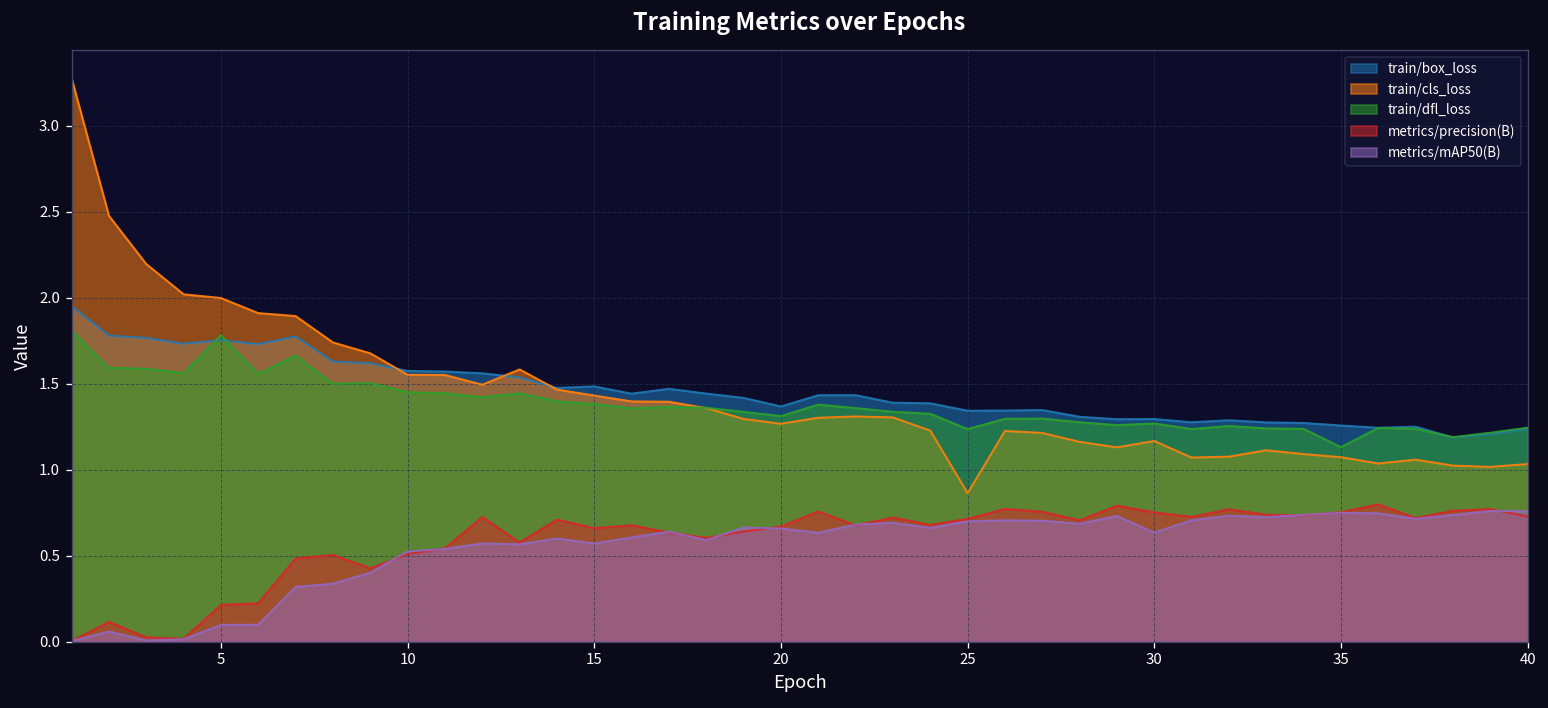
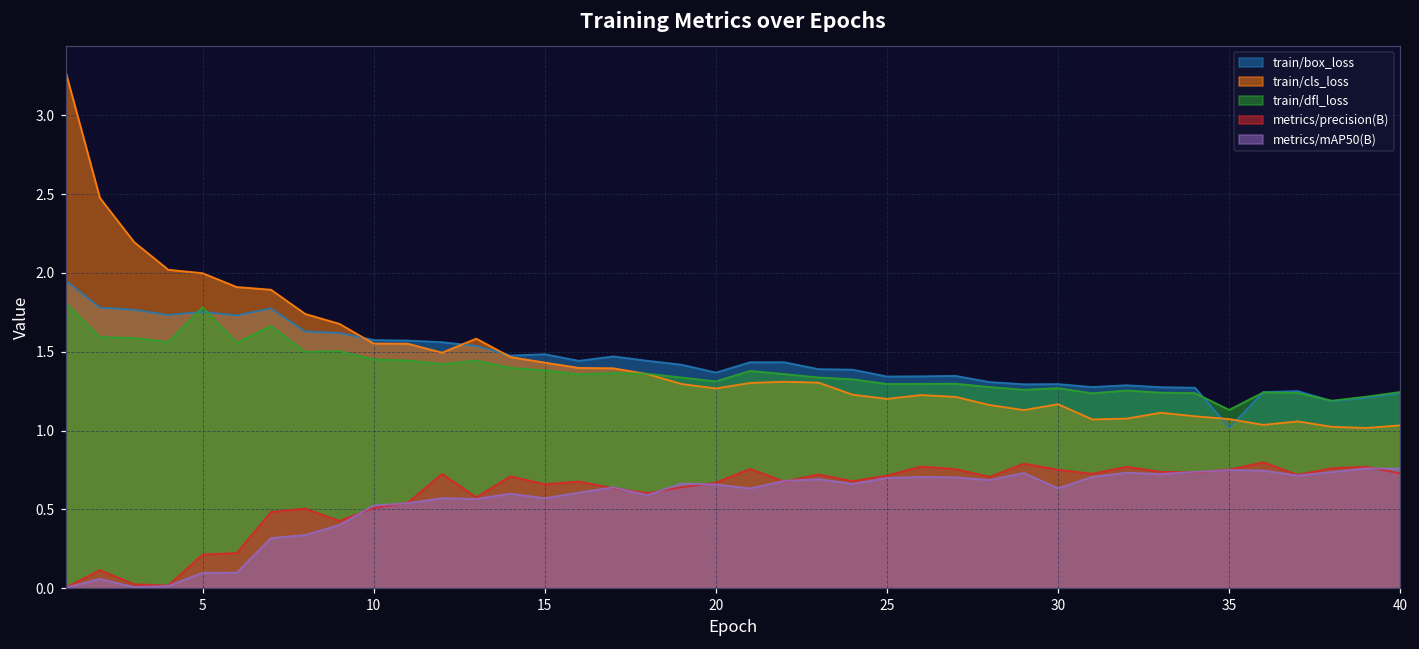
  {
    "train/box_loss": {
      "5": 1.75,
      "10": 1.57,
      "15": 1.48,
      "20": 1.37,
      "25": 1.34,
      "30": 1.29,
-     "35": 1.26
+     "35": 1.02
    },
    "train/cls_loss": {
      "5": 2.00,
      "10": 1.55,
      "15": 1.43,
      "20": 1.27,
-     "25": 0.86,
+     "25": 1.20,
      "30": 1.17,
      "35": 1.07,
      "40": 1.03
    },
    "train/dfl_loss": {
      "5": 1.78,
      "10": 1.45,
      "15": 1.38,
      "20": 1.31,
-     "25": 1.24,
+     "25": 1.30,
      "30": 1.27,
      "35": 1.13
    },
    "metrics/precision(B)": {
      "5": 0.21,
      "15": 0.66,
      "30": 0.75,
      "40": 0.73
    },
    "metrics/mAP50(B)": {
      "5": 0.10,
      "15": 0.57,
      "30": 0.63,
      "40": 0.76
    }
  }
